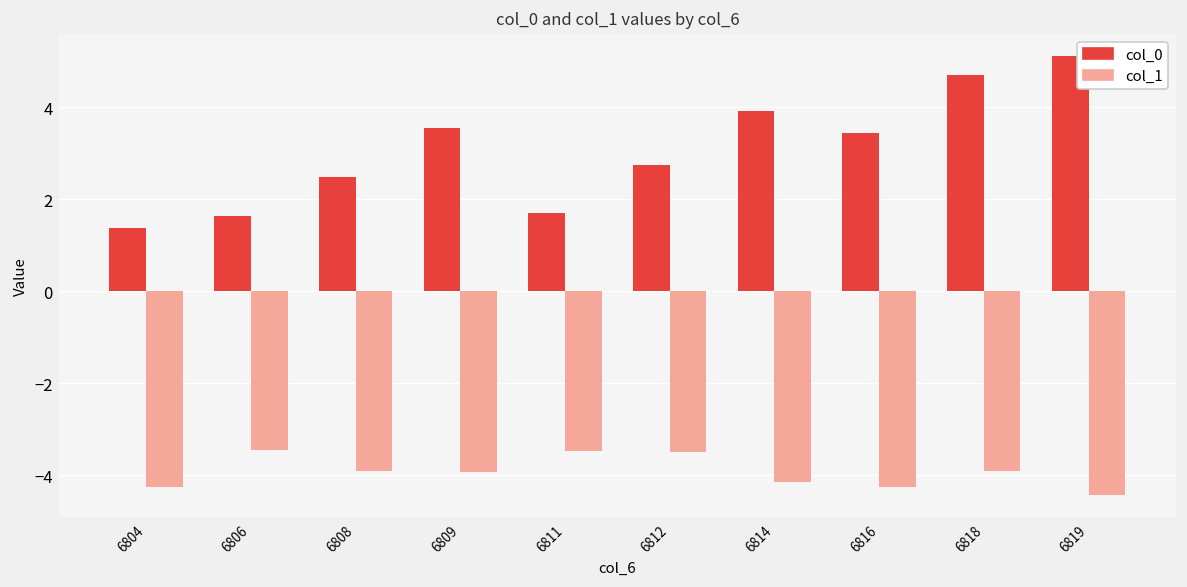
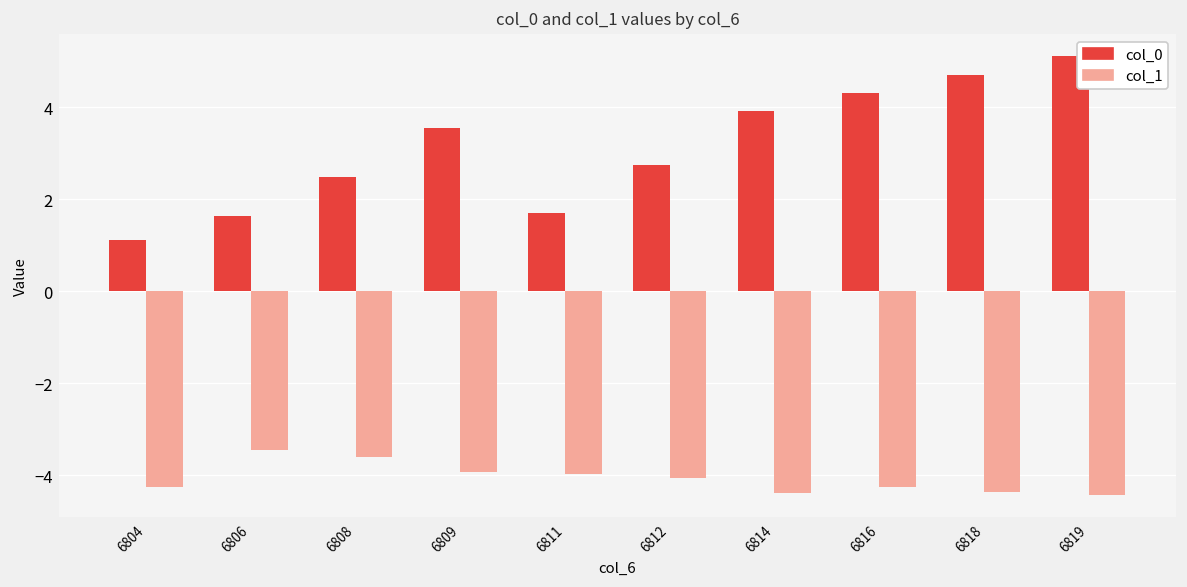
  {
    "col_0": {
-     "6804": 1.4,
+     "6804": 1.1,
      "6806": 1.6,
      "6808": 2.5,
      "6809": 3.5,
      "6811": 1.7,
      "6812": 2.7,
      "6814": 3.9,
-     "6816": 3.4,
+     "6816": 4.3,
      "6818": 4.7,
      "6819": 5.1
    },
    "col_1": {
      "6804": -4.3,
      "6806": -3.5,
-     "6808": -3.9,
+     "6808": -3.6,
      "6809": -3.9,
-     "6811": -3.5,
-     "6812": -3.5,
-     "6814": -4.1,
+     "6811": -4.0,
+     "6812": -4.1,
+     "6814": -4.4,
      "6816": -4.3,
-     "6818": -3.9,
+     "6818": -4.4,
      "6819": -4.4
    }
  }
